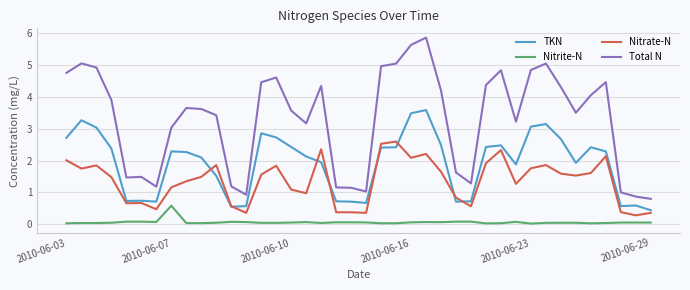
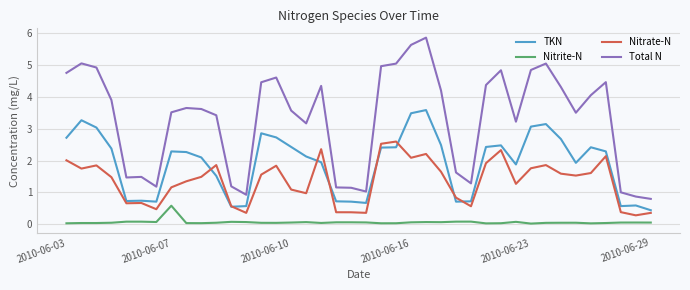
  {
    "TKN": {
      "2010-06-07": 2.3
    },
    "Nitrite-N": {
      "2010-06-07": 0.6
    },
    "Nitrate-N": {
      "2010-06-07": 1.2
    },
    "Total N": {
-     "2010-06-07": 3.0
+     "2010-06-07": 3.5
    }
  }
